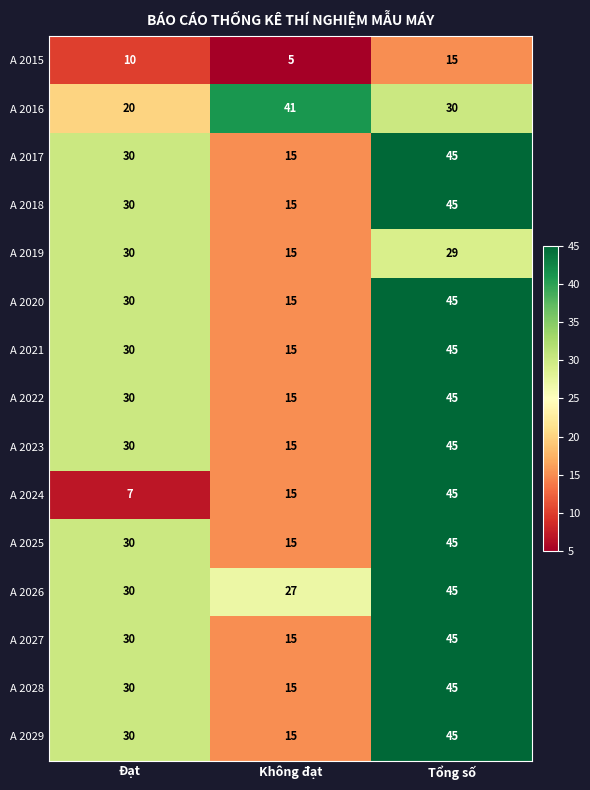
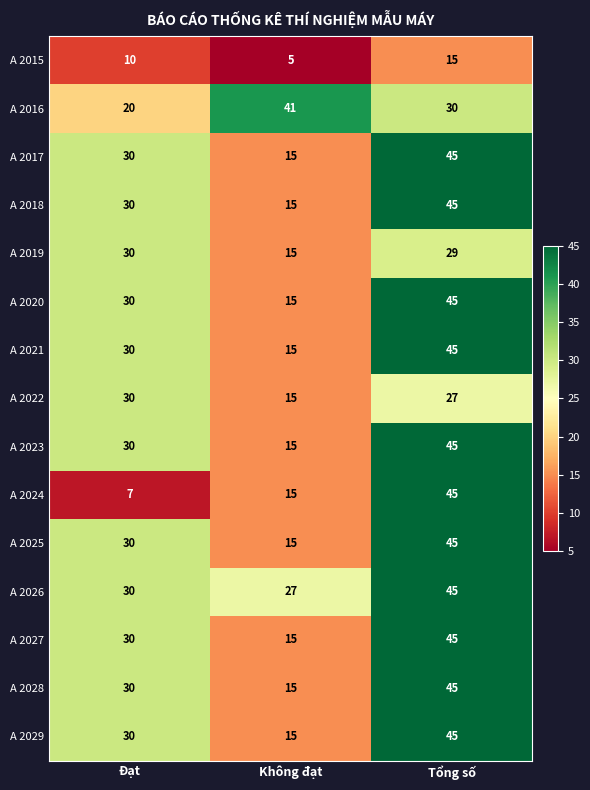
  {
    "A 2015": {
      "Đạt": 10,
      "Không đạt": 5,
      "Tổng số": 15
    },
    "A 2016": {
      "Đạt": 20,
      "Không đạt": 41,
      "Tổng số": 30
    },
    "A 2017": {
      "Đạt": 30,
      "Không đạt": 15,
      "Tổng số": 45
    },
    "A 2018": {
      "Đạt": 30,
      "Không đạt": 15,
      "Tổng số": 45
    },
    "A 2019": {
      "Đạt": 30,
      "Không đạt": 15,
      "Tổng số": 29
    },
    "A 2020": {
      "Đạt": 30,
      "Không đạt": 15,
      "Tổng số": 45
    },
    "A 2021": {
      "Đạt": 30,
      "Không đạt": 15,
      "Tổng số": 45
    },
    "A 2022": {
      "Đạt": 30,
      "Không đạt": 15,
-     "Tổng số": 45
+     "Tổng số": 27
    },
    "A 2023": {
      "Đạt": 30,
      "Không đạt": 15,
      "Tổng số": 45
    },
    "A 2024": {
      "Đạt": 7,
      "Không đạt": 15,
      "Tổng số": 45
    },
    "A 2025": {
      "Đạt": 30,
      "Không đạt": 15,
      "Tổng số": 45
    },
    "A 2026": {
      "Đạt": 30,
      "Không đạt": 27,
      "Tổng số": 45
    },
    "A 2027": {
      "Đạt": 30,
      "Không đạt": 15,
      "Tổng số": 45
    },
    "A 2028": {
      "Đạt": 30,
      "Không đạt": 15,
      "Tổng số": 45
    },
    "A 2029": {
      "Đạt": 30,
      "Không đạt": 15,
      "Tổng số": 45
    }
  }
